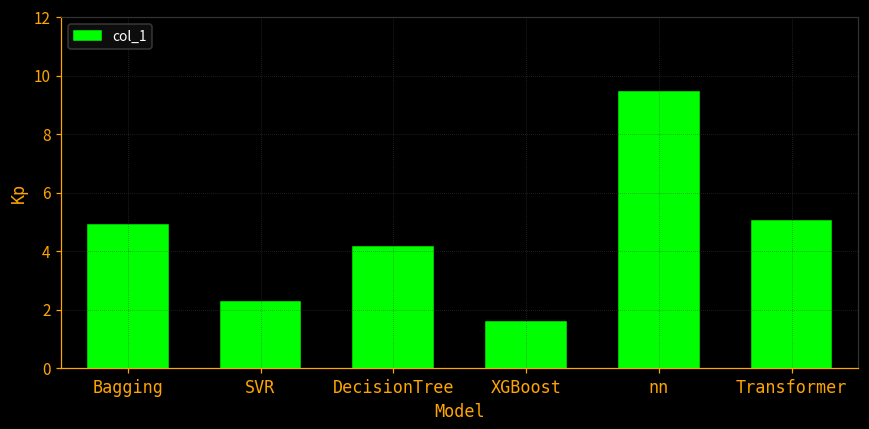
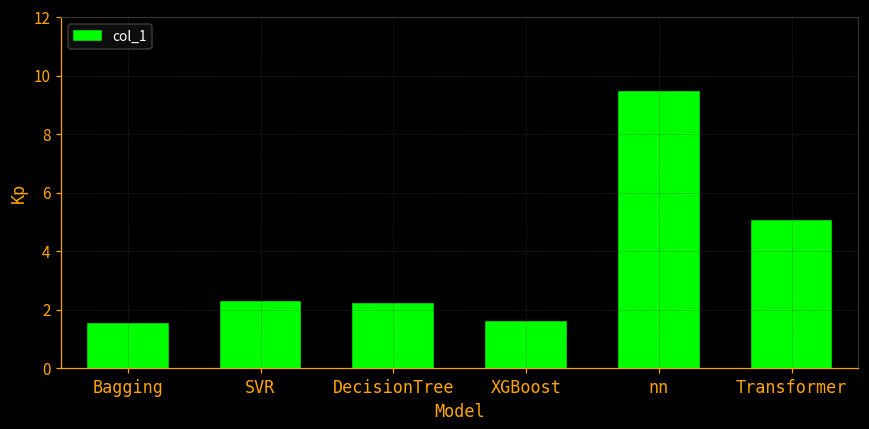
  {
-   "Bagging": 4.9,
+   "Bagging": 1.5,
    "SVR": 2.3,
-   "DecisionTree": 4.1,
+   "DecisionTree": 2.2,
    "XGBoost": 1.6,
    "nn": 9.4,
    "Transformer": 5.0
  }
